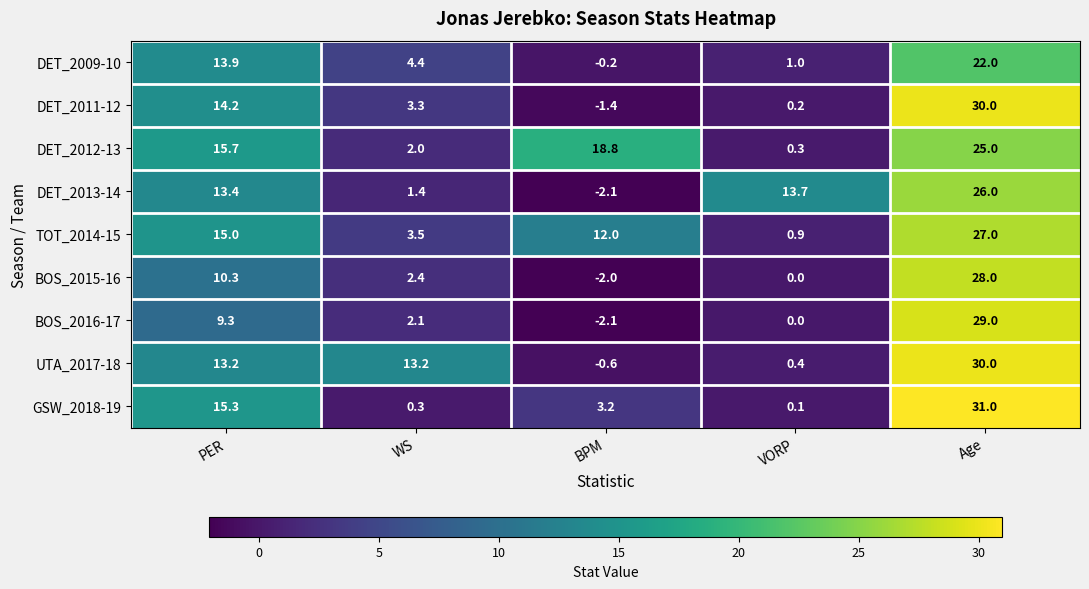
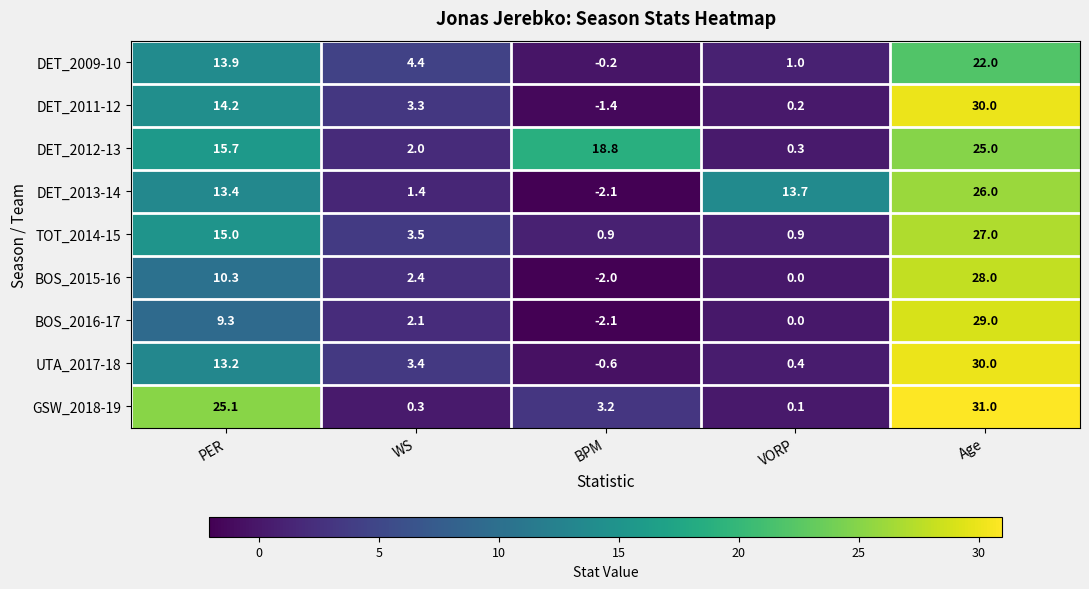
  {
    "DET_2009-10": {
      "PER": 13.9,
      "WS": 4.4,
      "BPM": -0.2,
      "VORP": 1.0,
      "Age": 22.0
    },
    "DET_2011-12": {
      "PER": 14.2,
      "WS": 3.3,
      "BPM": -1.4,
      "VORP": 0.2,
      "Age": 30.0
    },
    "DET_2012-13": {
      "PER": 15.7,
      "WS": 2.0,
      "BPM": 18.8,
      "VORP": 0.3,
      "Age": 25.0
    },
    "DET_2013-14": {
      "PER": 13.4,
      "WS": 1.4,
      "BPM": -2.1,
      "VORP": 13.7,
      "Age": 26.0
    },
    "TOT_2014-15": {
      "PER": 15.0,
      "WS": 3.5,
-     "BPM": 12.0,
+     "BPM": 0.9,
      "VORP": 0.9,
      "Age": 27.0
    },
    "BOS_2015-16": {
      "PER": 10.3,
      "WS": 2.4,
      "BPM": -2.0,
      "VORP": 0.0,
      "Age": 28.0
    },
    "BOS_2016-17": {
      "PER": 9.3,
      "WS": 2.1,
      "BPM": -2.1,
      "VORP": 0.0,
      "Age": 29.0
    },
    "UTA_2017-18": {
      "PER": 13.2,
-     "WS": 13.2,
+     "WS": 3.4,
      "BPM": -0.6,
      "VORP": 0.4,
      "Age": 30.0
    },
    "GSW_2018-19": {
-     "PER": 15.3,
+     "PER": 25.1,
      "WS": 0.3,
      "BPM": 3.2,
      "VORP": 0.1,
      "Age": 31.0
    }
  }
